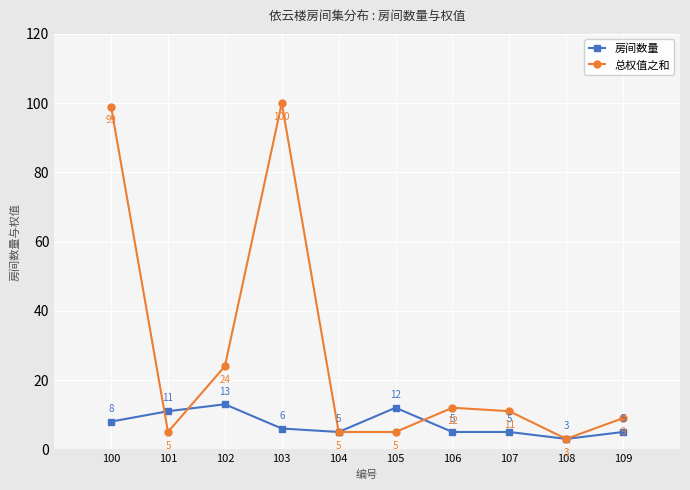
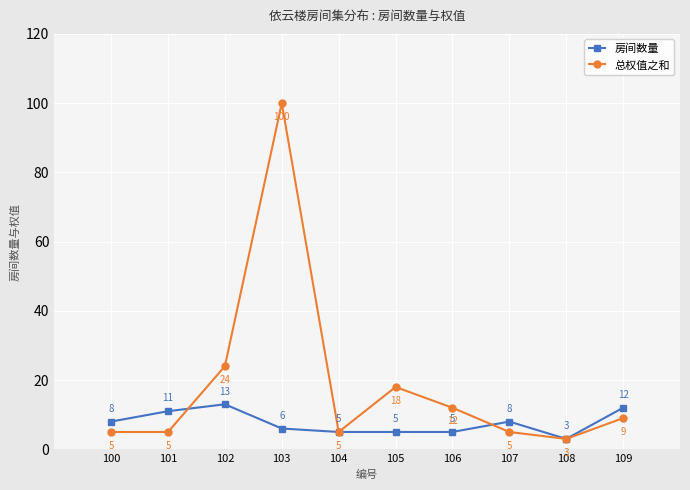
  {
    "房间数量": {
      "100": 8,
      "101": 11,
      "102": 13,
      "103": 6,
-     "105": 12,
-     "107": 5,
-     "109": 5
+     "105": 5,
+     "107": 8,
+     "109": 12
    },
    "总权值之和": {
-     "100": 99,
+     "100": 5,
      "101": 5,
      "102": 24,
      "103": 100,
-     "105": 5,
-     "107": 11
+     "105": 18,
+     "107": 5
    }
  }
